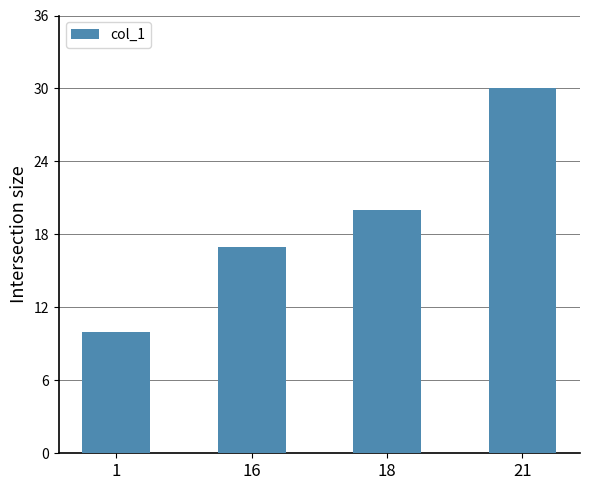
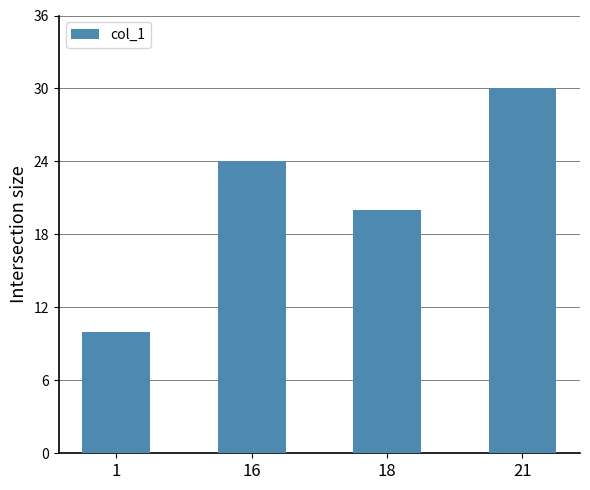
  {
    "1": 10,
-   "16": 17,
+   "16": 24,
    "18": 20,
    "21": 30
  }
